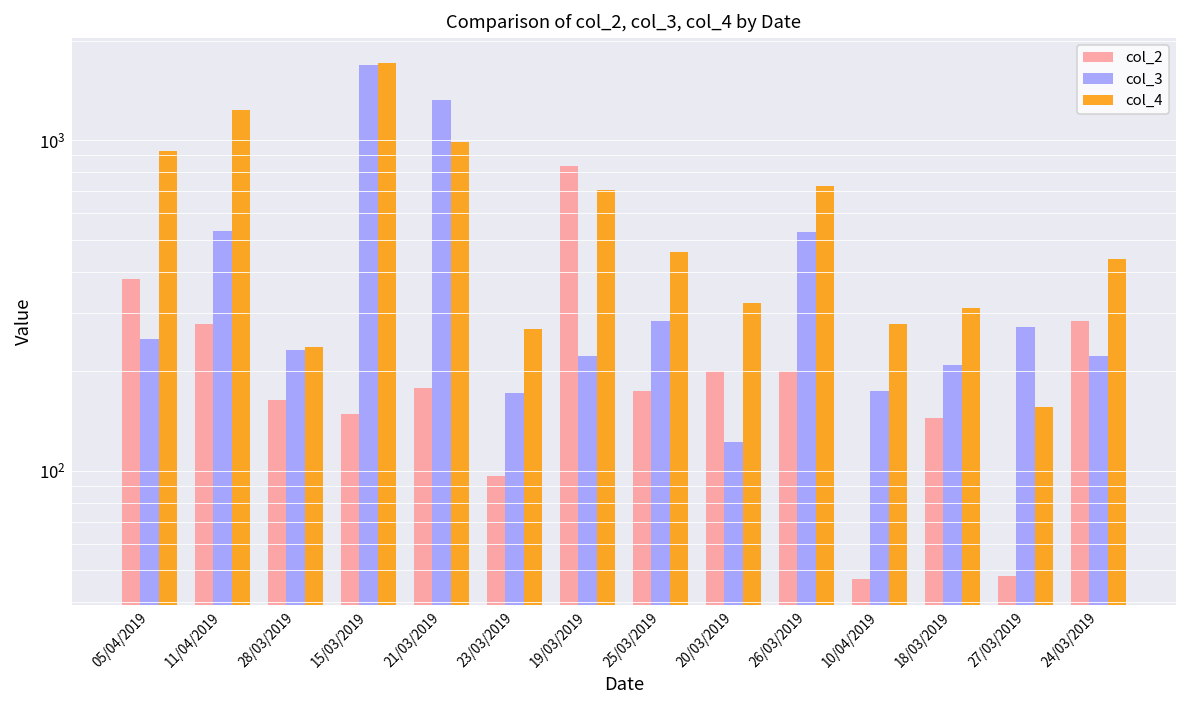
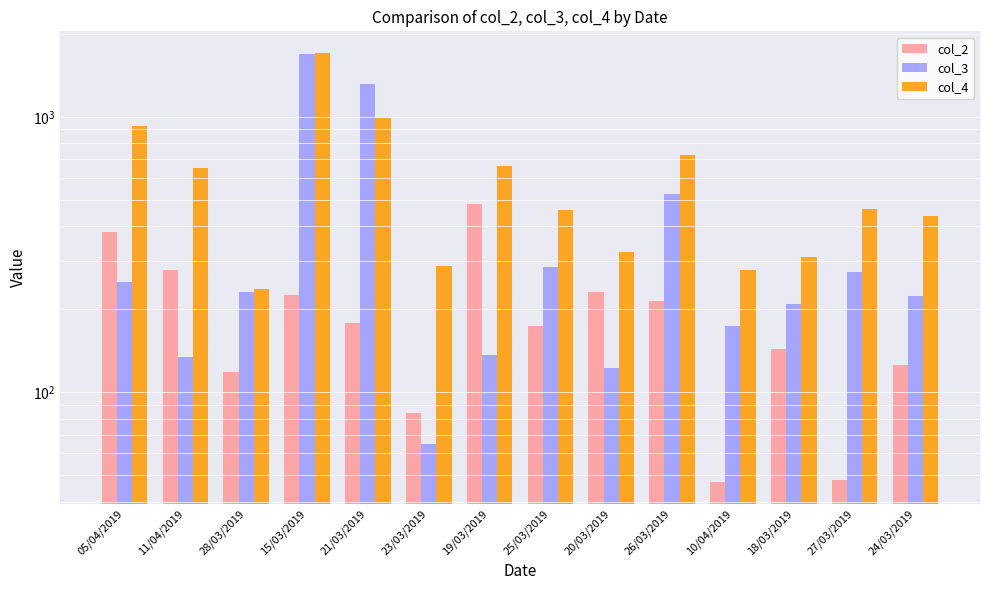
  {
    "col_2": {
      "05/04/2019": 380,
      "11/04/2019": 280,
-     "28/03/2019": 160,
-     "15/03/2019": 150,
+     "28/03/2019": 118,
+     "15/03/2019": 230,
      "21/03/2019": 180,
-     "23/03/2019": 96,
-     "19/03/2019": 830,
+     "23/03/2019": 84,
+     "19/03/2019": 480,
      "25/03/2019": 170,
-     "20/03/2019": 200,
-     "26/03/2019": 200,
+     "20/03/2019": 230,
+     "26/03/2019": 220,
      "10/04/2019": 47,
      "18/03/2019": 140,
      "27/03/2019": 48,
-     "24/03/2019": 280
+     "24/03/2019": 130
    },
    "col_3": {
      "05/04/2019": 250,
-     "11/04/2019": 530,
+     "11/04/2019": 130,
      "28/03/2019": 230,
      "15/03/2019": 1700,
      "21/03/2019": 1300,
-     "23/03/2019": 170,
-     "19/03/2019": 220,
+     "23/03/2019": 65,
+     "19/03/2019": 140,
      "25/03/2019": 280,
      "20/03/2019": 120,
      "26/03/2019": 530,
      "10/04/2019": 170,
      "18/03/2019": 210,
      "27/03/2019": 270,
      "24/03/2019": 220
    },
    "col_4": {
      "05/04/2019": 930,
-     "11/04/2019": 1200,
+     "11/04/2019": 650,
      "28/03/2019": 240,
      "15/03/2019": 1700,
      "21/03/2019": 990,
-     "23/03/2019": 270,
-     "19/03/2019": 710,
+     "23/03/2019": 290,
+     "19/03/2019": 660,
      "25/03/2019": 460,
      "20/03/2019": 320,
      "26/03/2019": 730,
      "10/04/2019": 280,
      "18/03/2019": 310,
-     "27/03/2019": 160,
+     "27/03/2019": 460,
      "24/03/2019": 440
    }
  }
